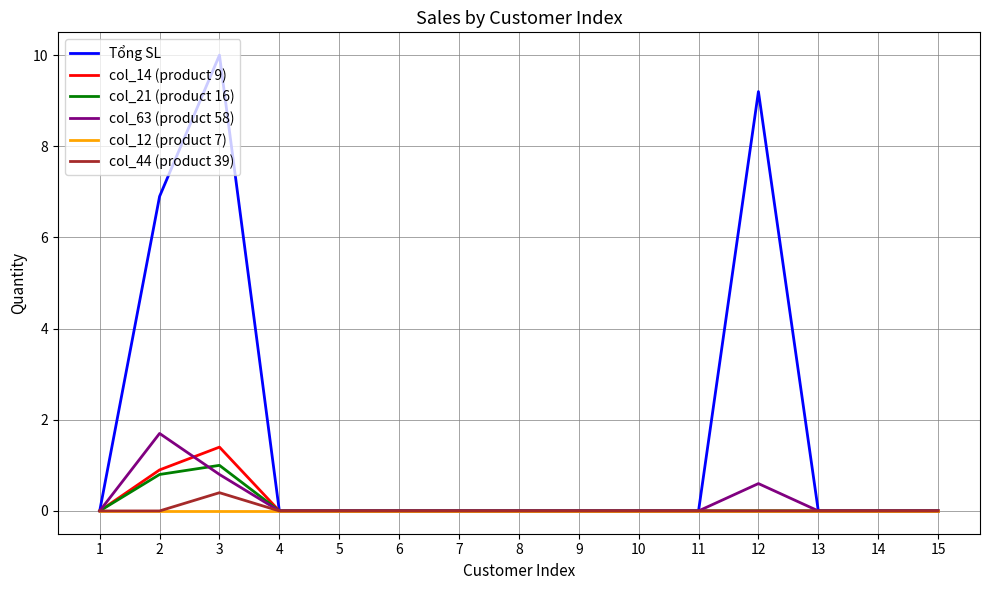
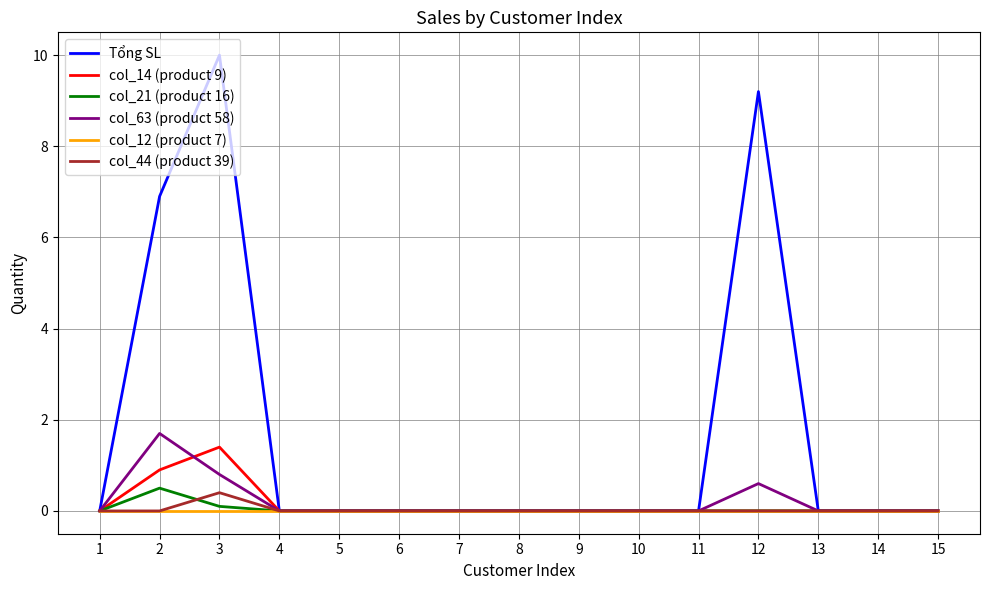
  {
    "Tổng SL": {
      "2": 6.9,
      "12": 9.2
    },
    "col_14 (product 9)": {
      "2": 0.9,
      "3": 1.4
    },
    "col_21 (product 16)": {
-     "2": 0.8,
-     "3": 1.0
+     "2": 0.5,
+     "3": 0.1
    },
    "col_63 (product 58)": {
      "2": 1.7,
      "3": 0.8,
      "12": 0.6
    },
    "col_12 (product 7)": {
      "3": 0.0
    },
    "col_44 (product 39)": {
      "3": 0.4
    }
  }
